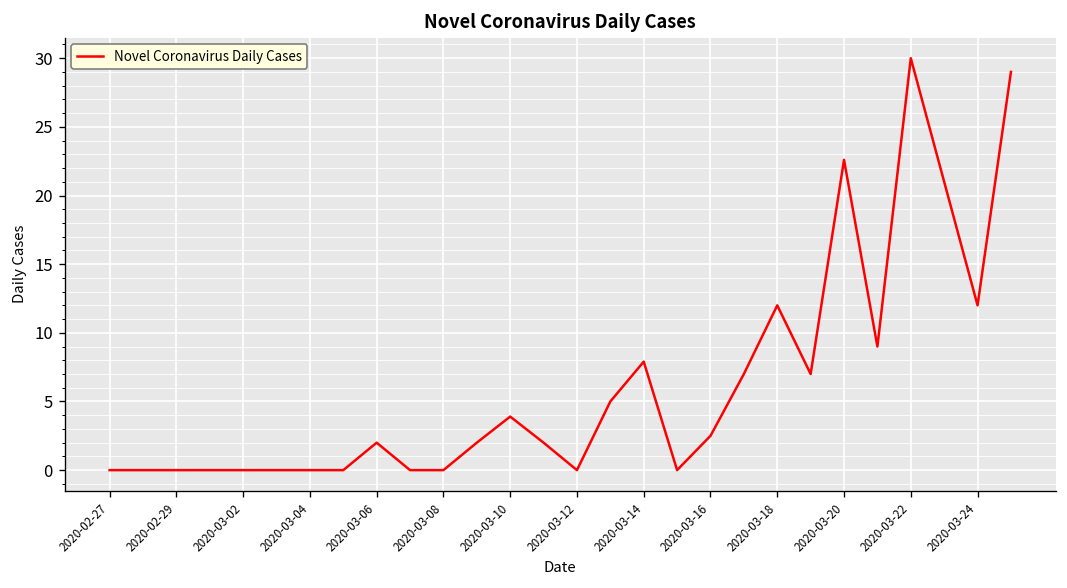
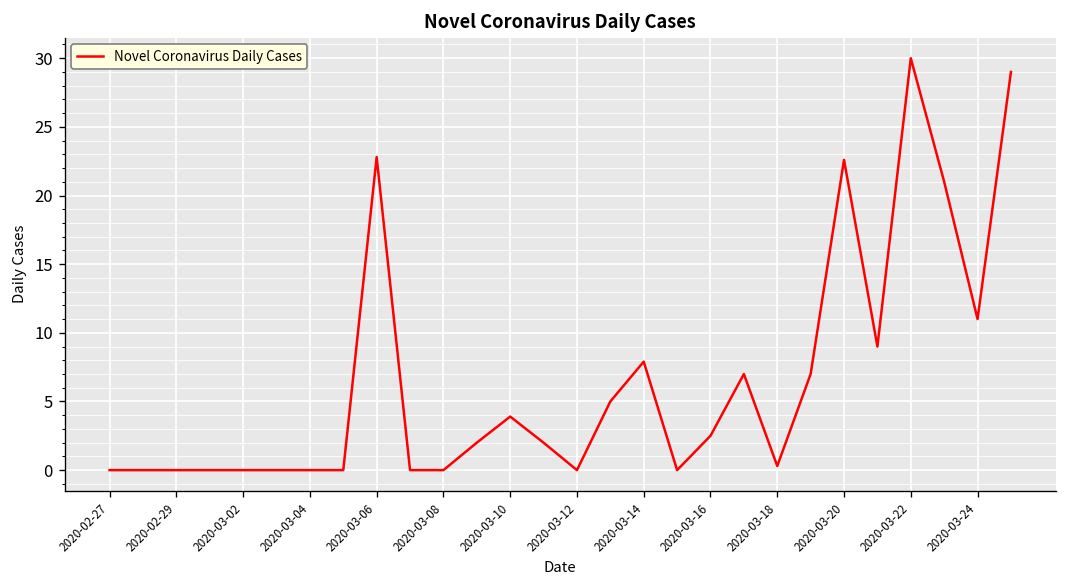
  {
    "2020-02-27": 0.0,
    "2020-02-29": 0.0,
    "2020-03-02": 0.0,
    "2020-03-04": 0.0,
-   "2020-03-06": 2.0,
+   "2020-03-06": 22.8,
    "2020-03-08": 0.0,
    "2020-03-10": 3.9,
    "2020-03-12": 0.0,
    "2020-03-14": 7.9,
    "2020-03-16": 2.5,
-   "2020-03-18": 12.0,
+   "2020-03-18": 0.3,
    "2020-03-20": 22.6,
    "2020-03-22": 30.0,
-   "2020-03-24": 12
+   "2020-03-24": 11
  }
